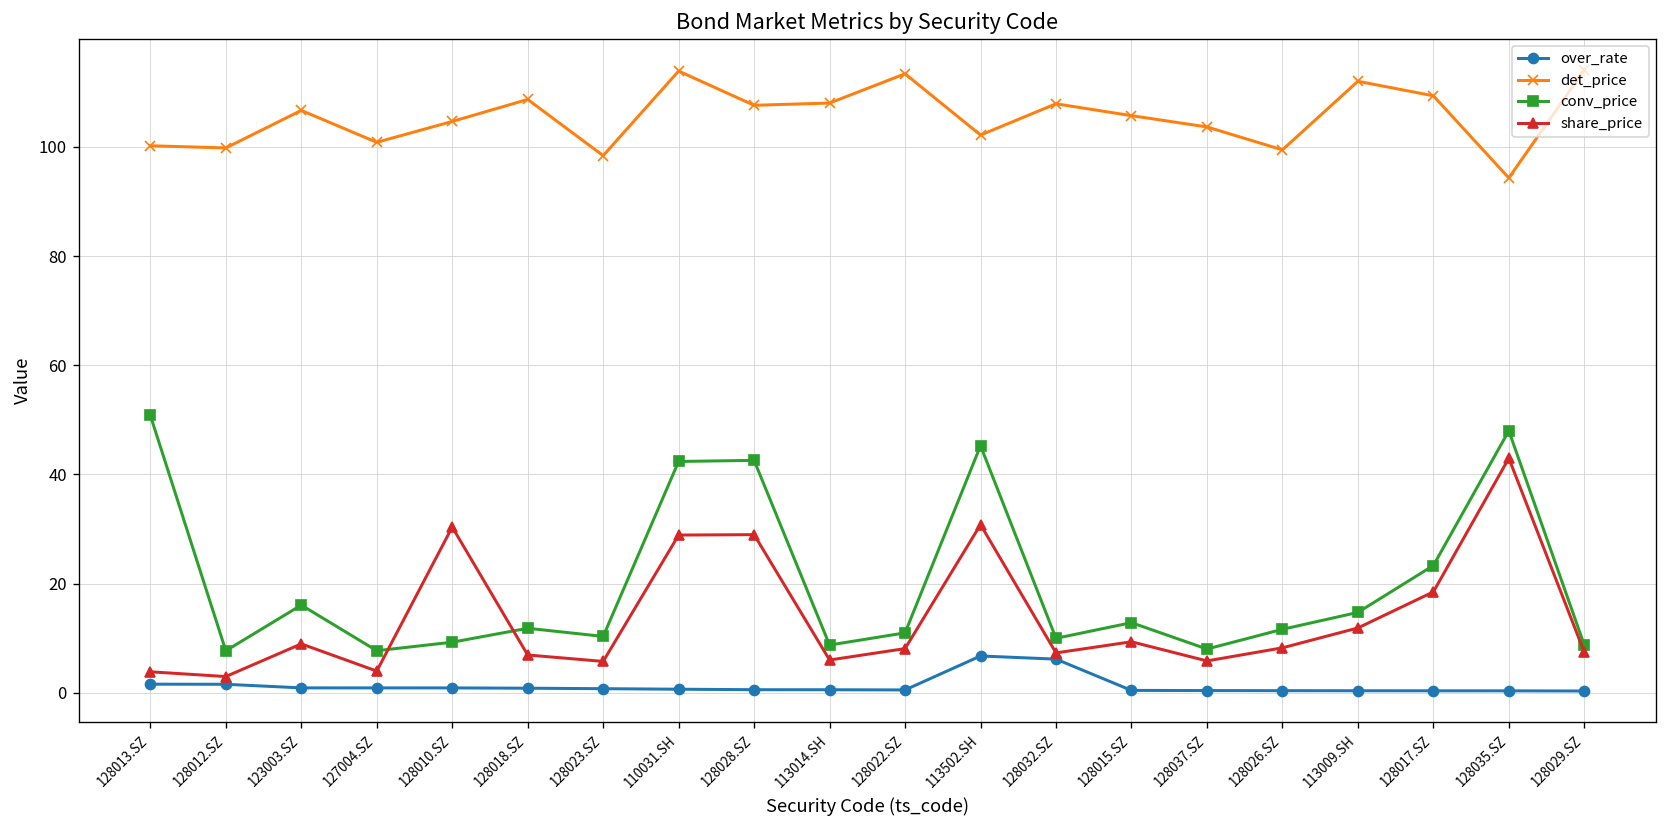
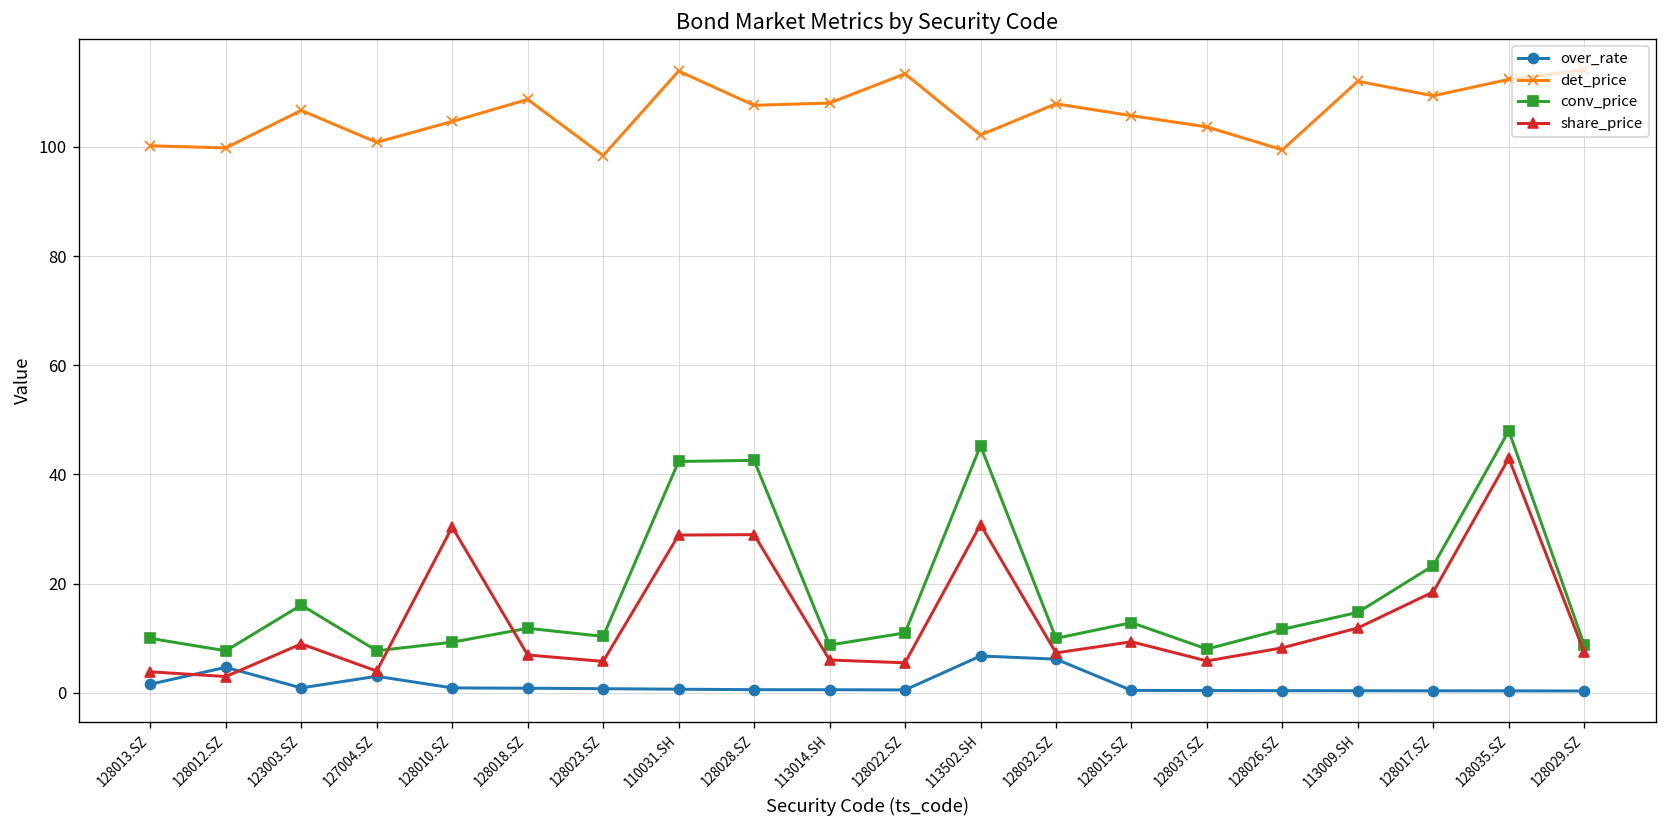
  {
    "over_rate": {
      "128013.SZ": 2,
-     "128012.SZ": 2,
+     "128012.SZ": 5,
      "123003.SZ": 1,
-     "127004.SZ": 1,
+     "127004.SZ": 3,
      "128010.SZ": 1,
      "128018.SZ": 1,
      "128023.SZ": 1,
      "110031.SH": 1,
      "128028.SZ": 1,
      "113014.SH": 1,
      "128022.SZ": 1,
      "113502.SH": 7,
      "128032.SZ": 6,
      "128015.SZ": 0,
      "128037.SZ": 0,
      "128026.SZ": 0,
      "113009.SH": 0,
      "128017.SZ": 0,
      "128035.SZ": 0,
      "128029.SZ": 0
    },
    "det_price": {
      "128013.SZ": 100,
      "128012.SZ": 100,
      "123003.SZ": 107,
      "127004.SZ": 101,
      "128010.SZ": 105,
      "128018.SZ": 109,
      "128023.SZ": 98,
      "110031.SH": 114,
      "128028.SZ": 108,
      "113014.SH": 108,
      "128022.SZ": 113,
      "113502.SH": 102,
      "128032.SZ": 108,
      "128015.SZ": 106,
      "128037.SZ": 104,
      "128026.SZ": 99,
      "113009.SH": 112,
      "128017.SZ": 109,
-     "128035.SZ": 94
+     "128035.SZ": 112
    },
    "conv_price": {
-     "128013.SZ": 51,
+     "128013.SZ": 10,
      "128012.SZ": 8,
      "123003.SZ": 16,
      "127004.SZ": 8,
      "128010.SZ": 9,
      "128018.SZ": 12,
      "128023.SZ": 10,
      "110031.SH": 42,
      "128028.SZ": 43,
      "113014.SH": 9,
      "128022.SZ": 11,
      "113502.SH": 45,
      "128032.SZ": 10,
      "128015.SZ": 13,
      "128037.SZ": 8,
      "128026.SZ": 12,
      "113009.SH": 15,
      "128017.SZ": 23,
      "128035.SZ": 48,
      "128029.SZ": 9
    },
    "share_price": {
      "128013.SZ": 4,
      "128012.SZ": 3,
      "123003.SZ": 9,
      "127004.SZ": 4,
      "128010.SZ": 30,
      "128018.SZ": 7,
      "128023.SZ": 6,
      "110031.SH": 29,
      "128028.SZ": 29,
      "113014.SH": 6,
-     "128022.SZ": 8,
+     "128022.SZ": 6,
      "113502.SH": 31,
      "128032.SZ": 7,
      "128015.SZ": 9,
      "128037.SZ": 6,
      "128026.SZ": 8,
      "113009.SH": 12,
      "128017.SZ": 19,
      "128035.SZ": 43,
      "128029.SZ": 7
    }
  }
